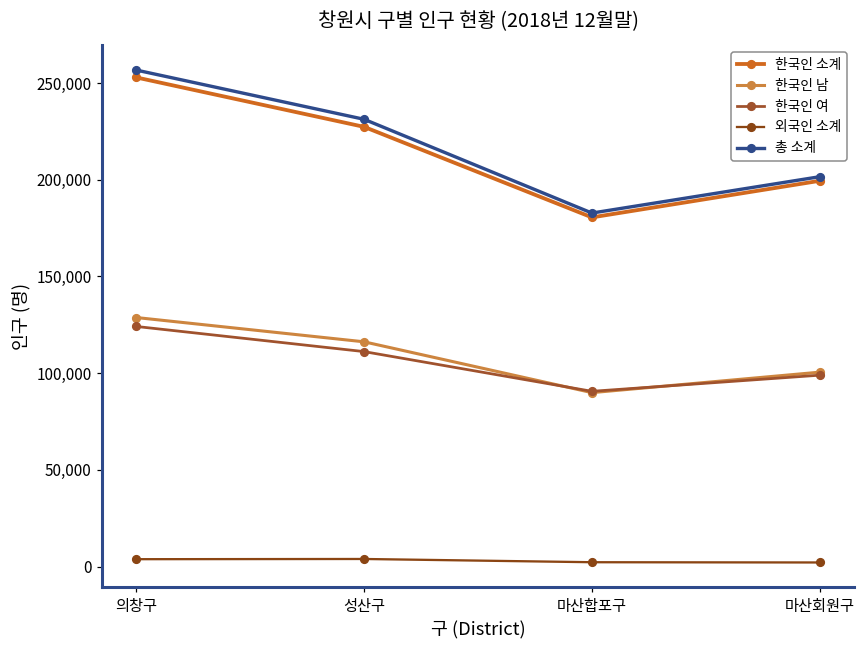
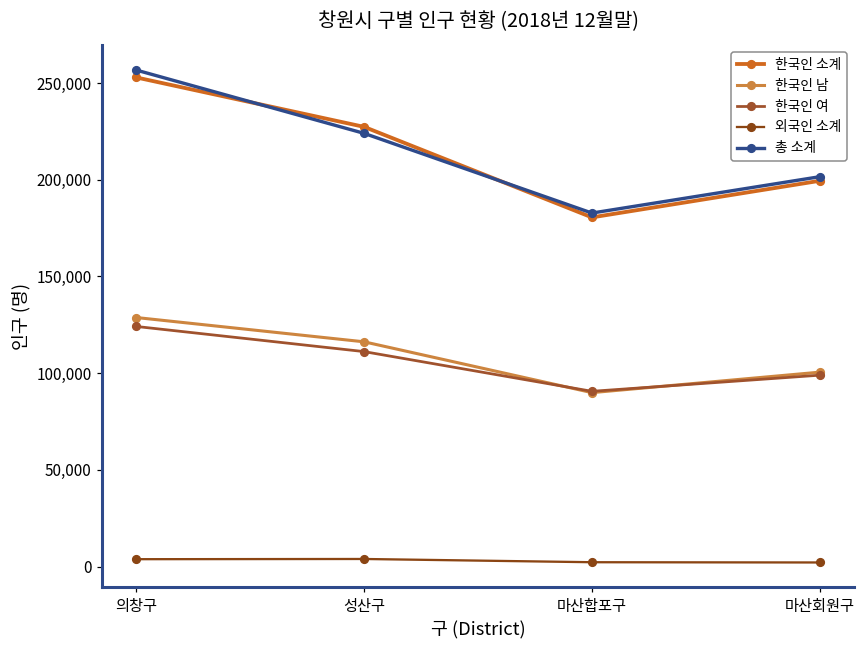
  {
    "총 소계": {
      "의창구": "257,000",
-     "성산구": "231,000",
+     "성산구": "224,000",
      "마산합포구": "183,000",
      "마산회원구": "202,000"
    }
  }
